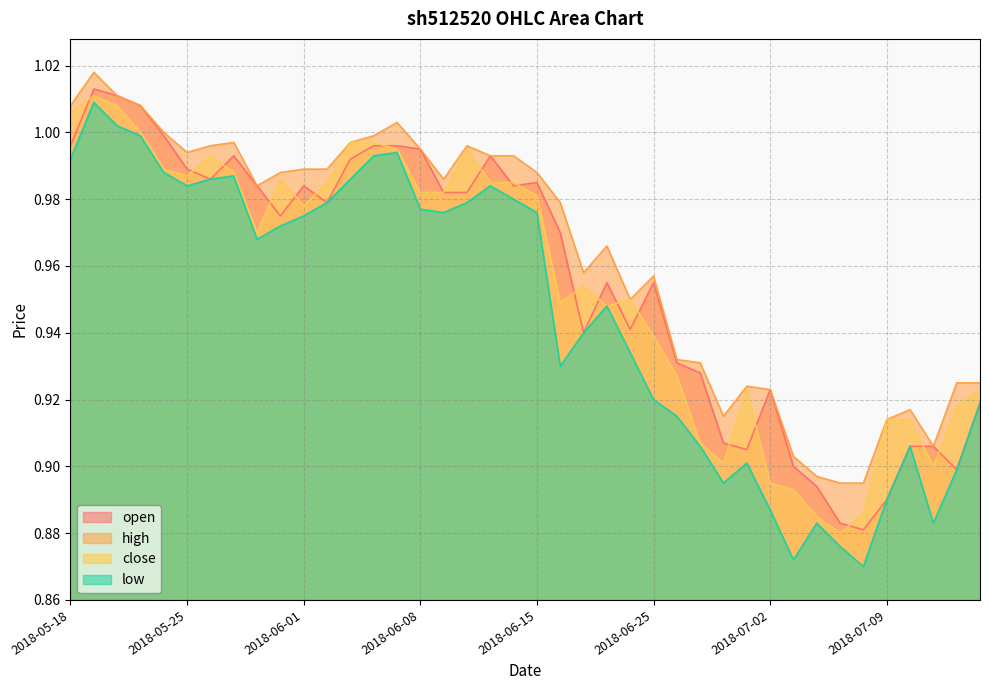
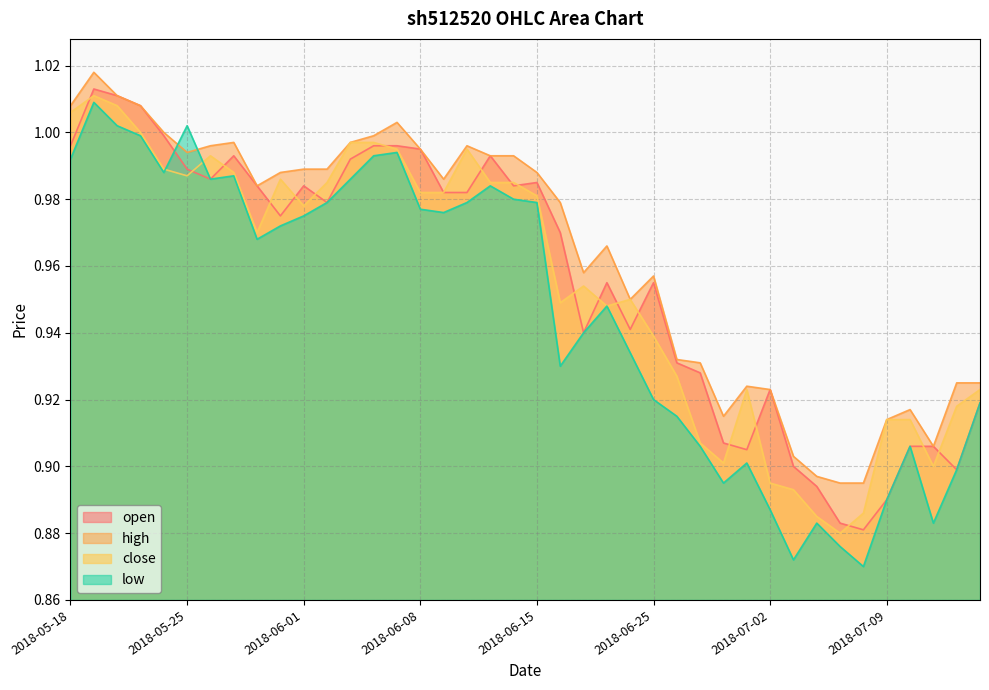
  {
    "low": {
      "2018-05-18": 0.992,
-     "2018-05-25": 0.984,
+     "2018-05-25": 1.002,
      "2018-06-01": 0.975,
      "2018-06-08": 0.977,
-     "2018-06-15": 0.976,
+     "2018-06-15": 0.979,
      "2018-06-25": 0.920,
      "2018-07-02": 0.887
    }
  }
